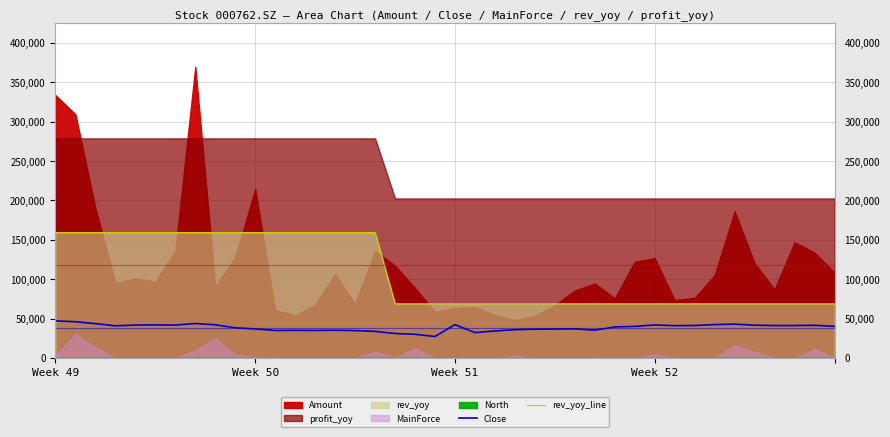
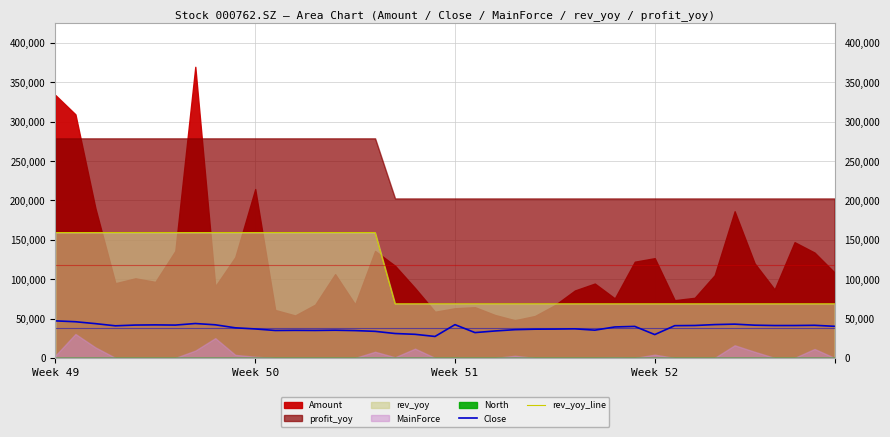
  {
    "Close": {
      "Week 49": "50,000",
      "Week 50": "40,000",
      "Week 51": "40,000",
-     "Week 52": "40,000"
+     "Week 52": "30,000"
    },
    "Amount": {
      "Week 49": "330,000",
      "Week 50": "210,000",
      "Week 51": "60,000",
      "Week 52": "130,000"
    },
    "rev_yoy": {
      "Week 49": "160,000",
      "Week 50": "160,000",
      "Week 51": "70,000",
      "Week 52": "70,000"
    },
    "profit_yoy": {
      "Week 49": "280,000",
      "Week 50": "280,000",
      "Week 51": "200,000",
      "Week 52": "200,000"
    },
    "MainForce": {
      "Week 52": "0"
    },
    "North": {
      "Week 52": "0"
    }
  }
